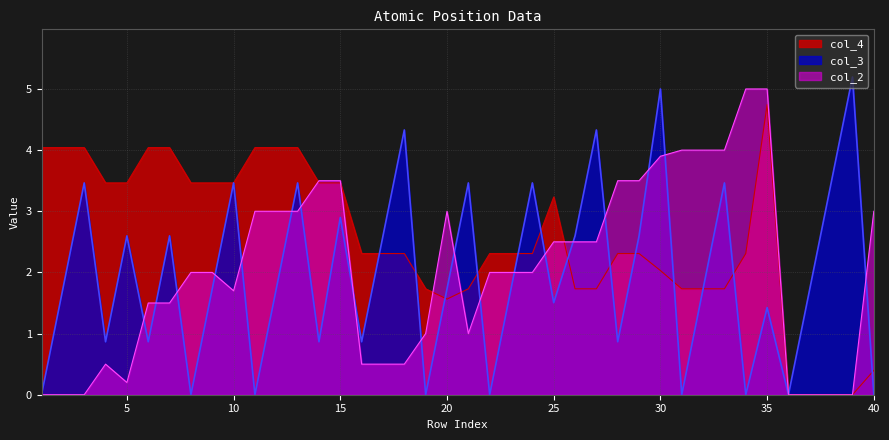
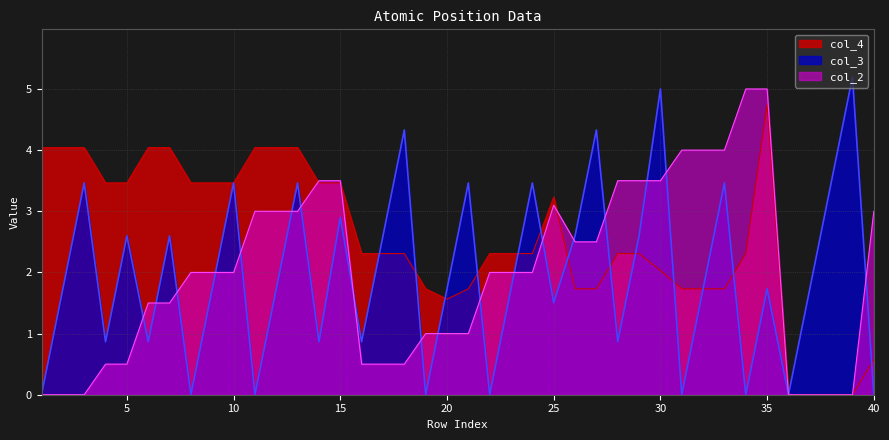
  {
    "col_4": {
      "5": 3.5,
      "20": 1.6,
      "25": 3.2,
      "30": 2.0,
      "35": 4.7,
-     "40": 0.4
+     "40": 0.6
    },
    "col_3": {
      "5": 2.6,
      "15": 2.9,
      "20": 1.7,
      "25": 1.5,
      "30": 5.0,
-     "35": 1.4,
+     "35": 1.7,
      "40": 0.0
    },
    "col_2": {
-     "5": 0.2,
-     "10": 1.7,
-     "20": 3,
-     "25": 2.5,
-     "30": 3.9,
+     "5": 0.5,
+     "10": 2.0,
+     "20": 1,
+     "25": 3.1,
+     "30": 3.5,
      "35": 5.0,
      "40": 3.0
    }
  }
